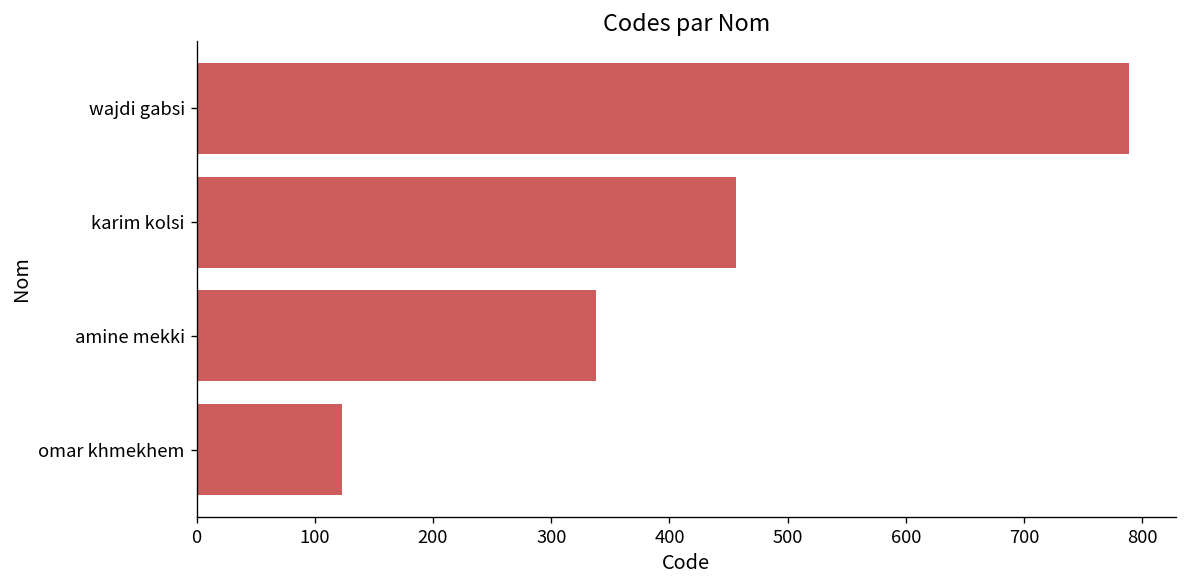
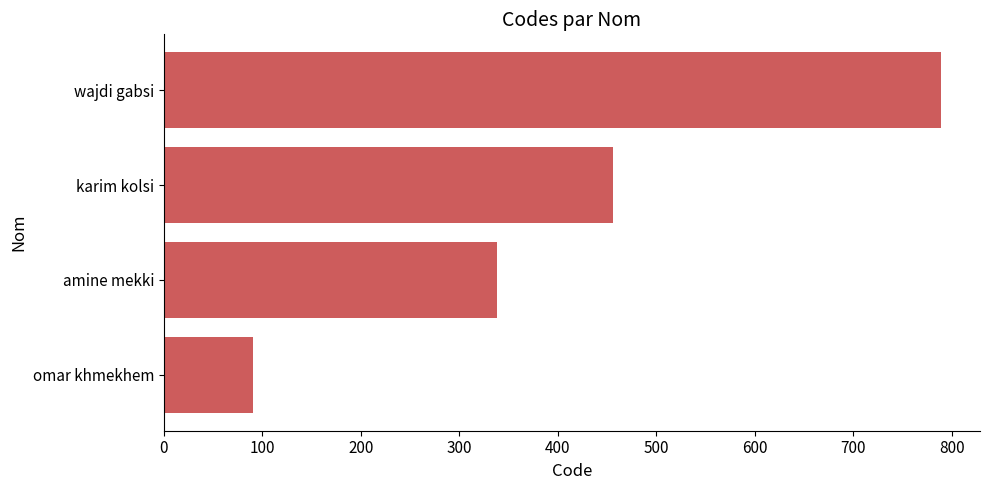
  {
    "wajdi gabsi": 790,
    "karim kolsi": 460,
    "amine mekki": 340,
-   "omar khmekhem": 120
+   "omar khmekhem": 90
  }
